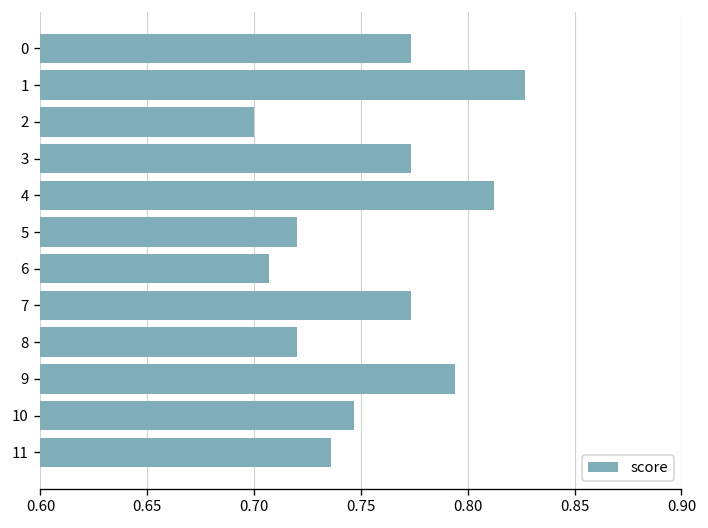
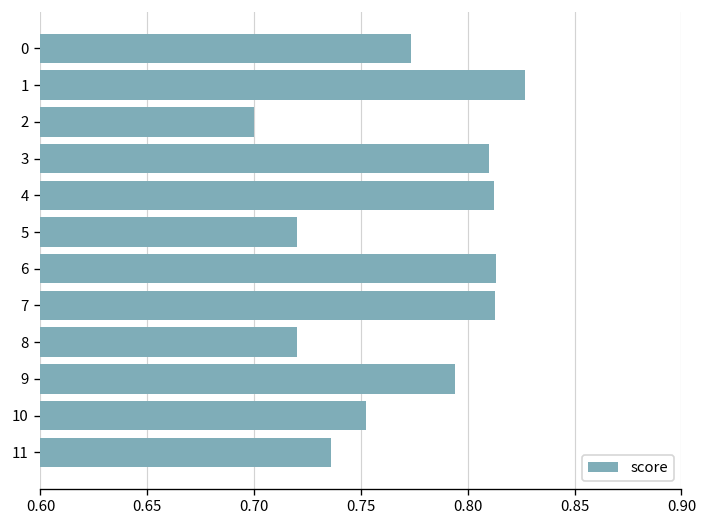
  {
    "0": 0.773,
    "1": 0.827,
    "2": 0.700,
-   "3": 0.773,
+   "3": 0.810,
    "4": 0.812,
    "5": 0.720,
-   "6": 0.707,
-   "7": 0.773,
+   "6": 0.813,
+   "7": 0.813,
    "8": 0.720,
    "9": 0.794,
-   "10": 0.747,
+   "10": 0.752,
    "11": 0.736
  }
